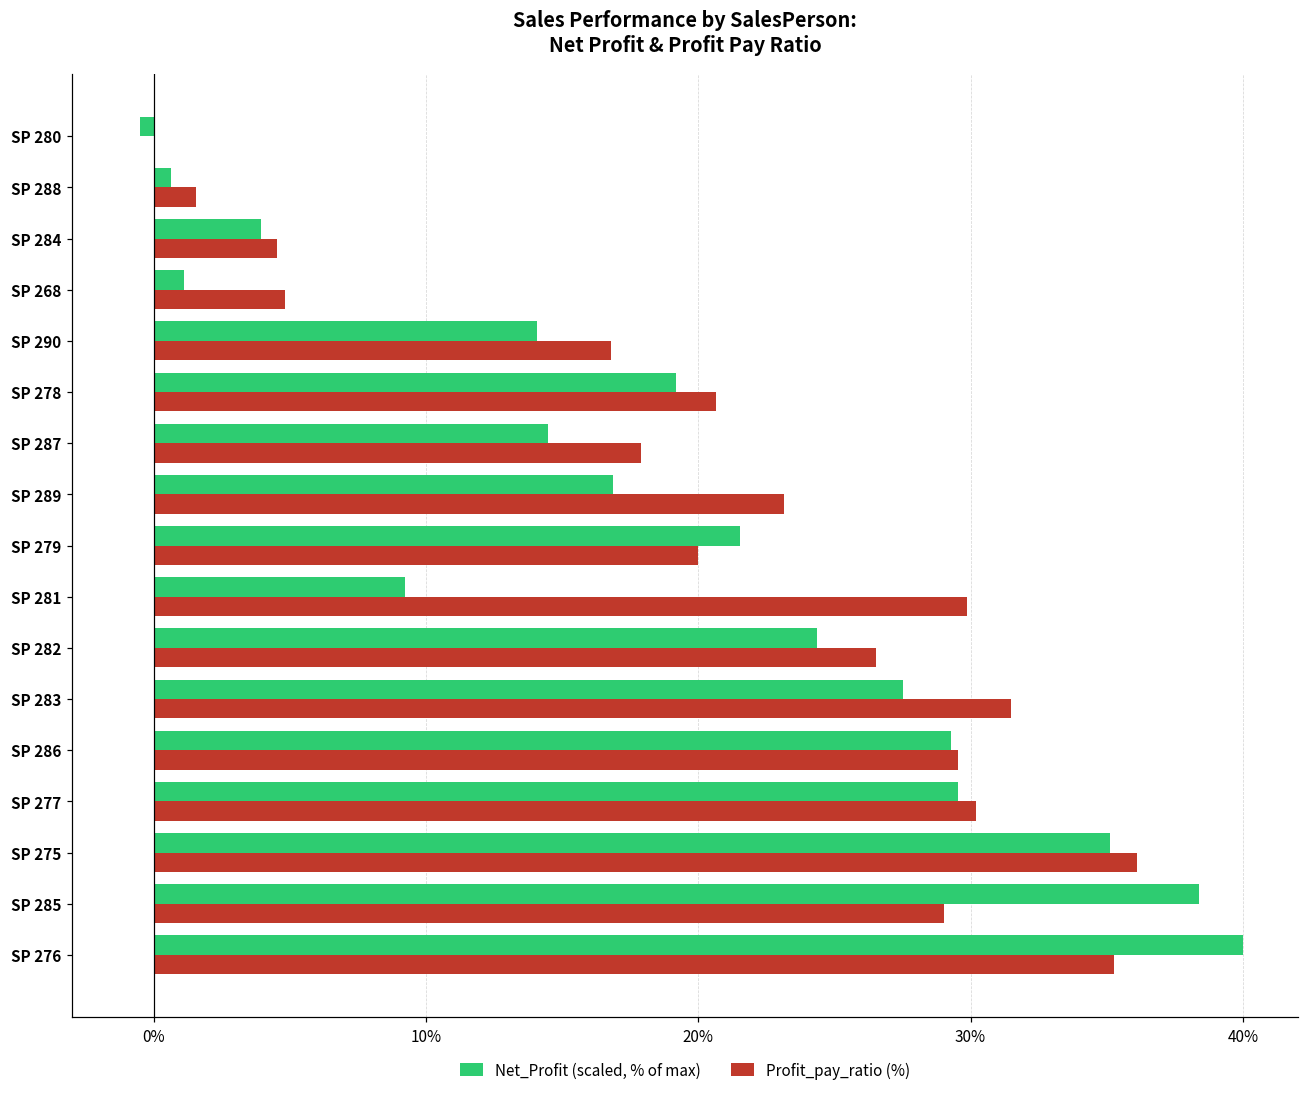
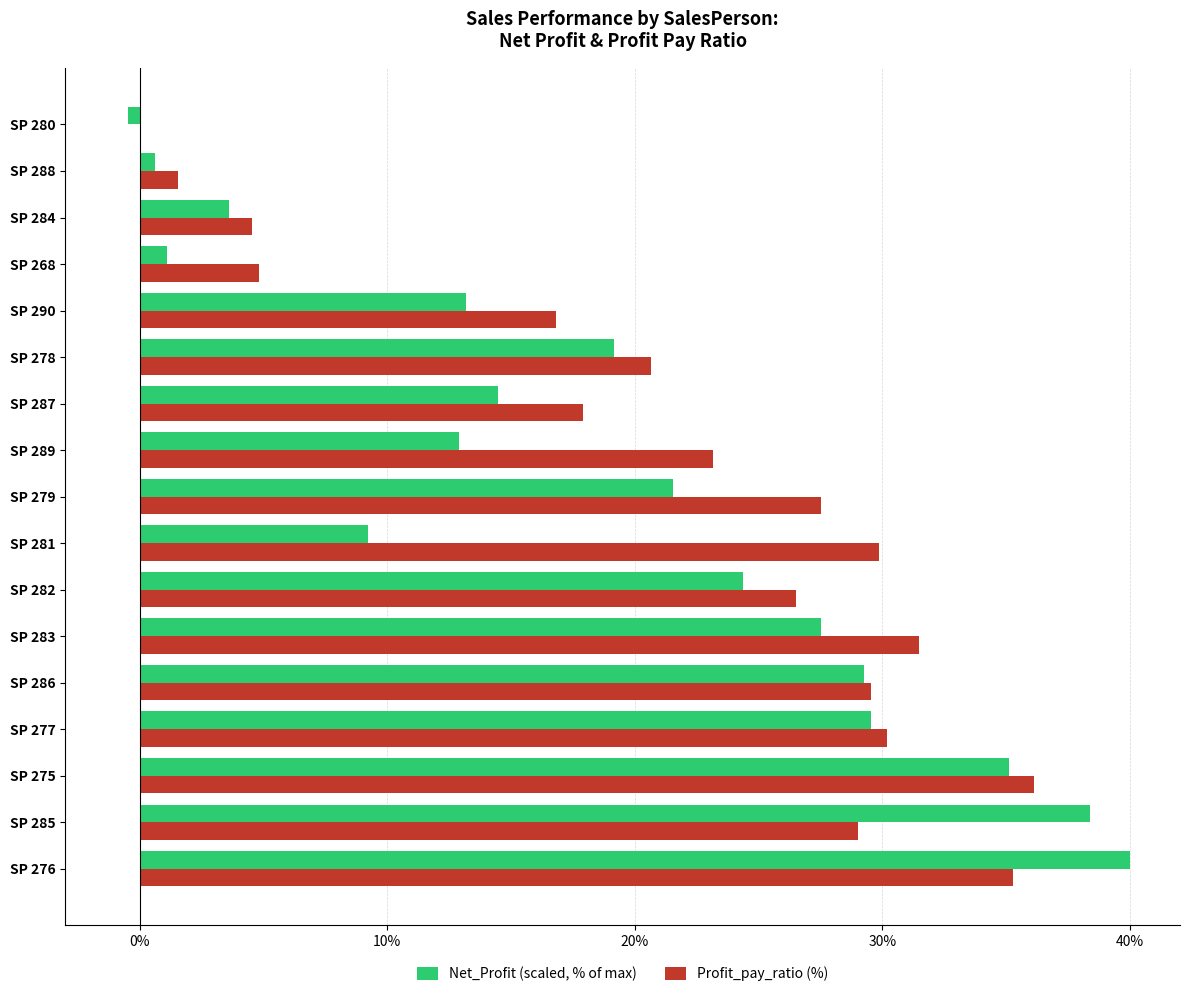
  {
    "Net_Profit (scaled, % of max)": {
      "SP 280": "-0.5%",
      "SP 288": "0.6%",
-     "SP 284": "3.9%",
+     "SP 284": "3.6%",
      "SP 268": "1.1%",
-     "SP 290": "14.1%",
+     "SP 290": "13.2%",
      "SP 278": "19.2%",
      "SP 287": "14.5%",
-     "SP 289": "16.9%",
+     "SP 289": "12.9%",
      "SP 279": "21.5%",
      "SP 281": "9.2%",
      "SP 282": "24.4%",
      "SP 283": "27.5%",
      "SP 286": "29.3%",
      "SP 277": "29.5%",
      "SP 275": "35.1%",
      "SP 285": "38.4%",
      "SP 276": "40.0%"
    },
    "Profit_pay_ratio (%)": {
      "SP 280": "0.0%",
      "SP 288": "1.6%",
      "SP 284": "4.5%",
      "SP 268": "4.8%",
      "SP 290": "16.8%",
      "SP 278": "20.6%",
      "SP 287": "17.9%",
      "SP 289": "23.2%",
-     "SP 279": "20.0%",
+     "SP 279": "27.5%",
      "SP 281": "29.9%",
      "SP 282": "26.5%",
      "SP 283": "31.5%",
      "SP 286": "29.5%",
      "SP 277": "30.2%",
      "SP 275": "36.1%",
      "SP 285": "29.0%",
      "SP 276": "35.3%"
    }
  }
